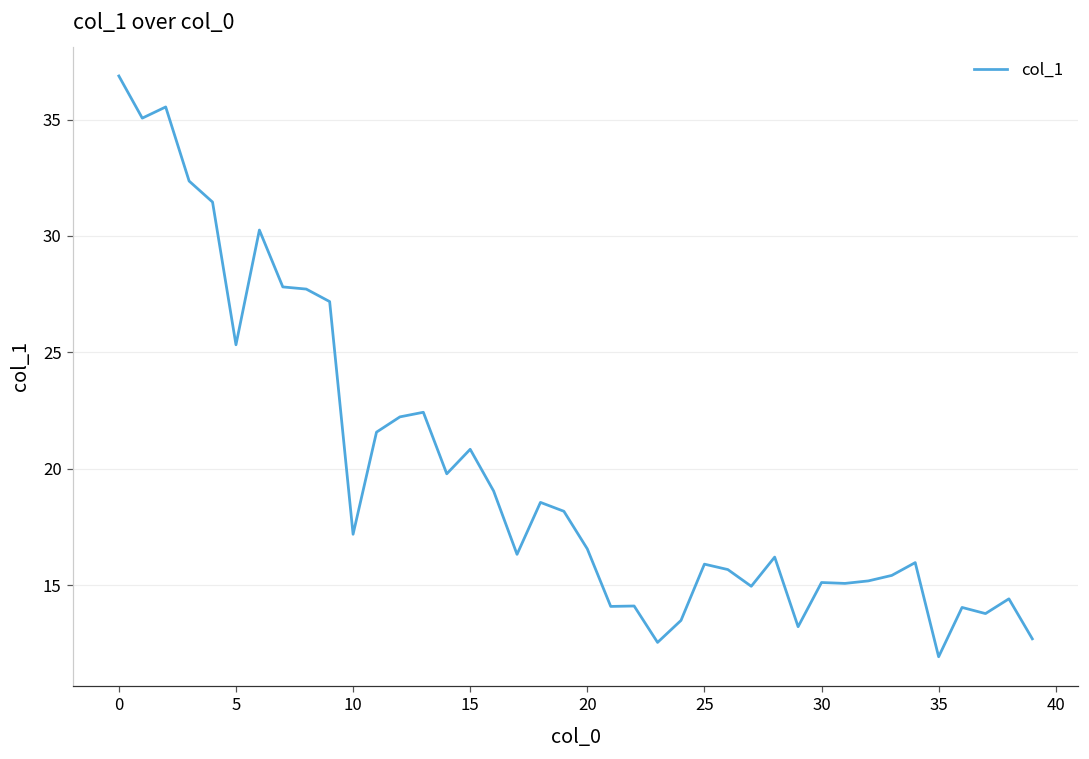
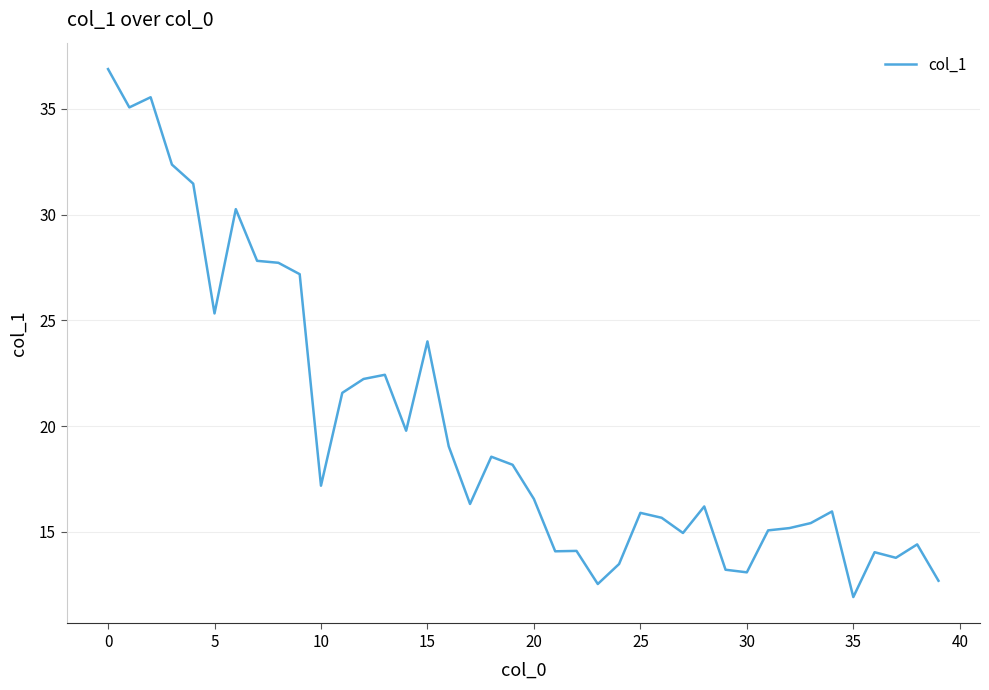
  {
    "0": 36.9,
    "5": 25.3,
    "10": 17.2,
-   "15": 20.8,
+   "15": 24.0,
    "20": 16.6,
    "25": 15.9,
-   "30": 15.1,
+   "30": 13.1,
    "35": 11.9
  }
